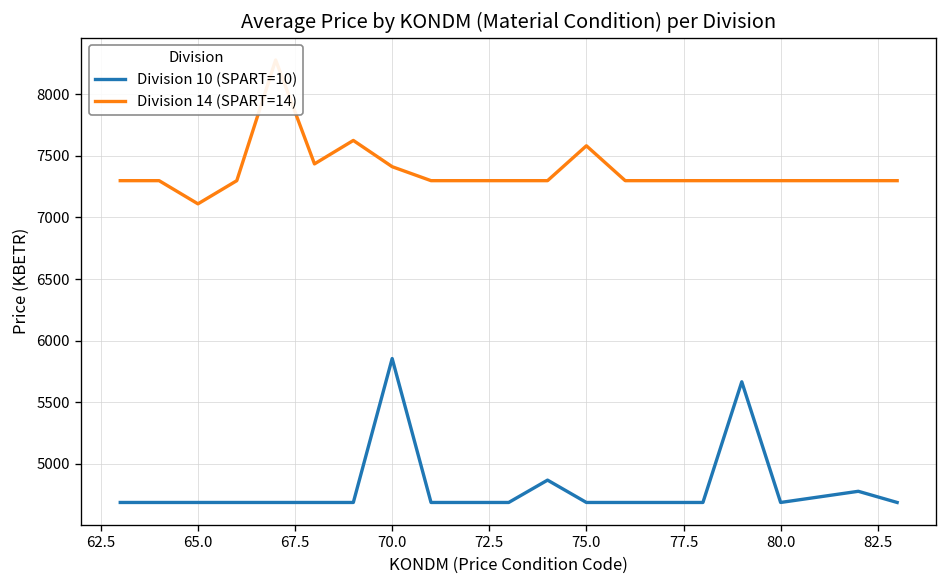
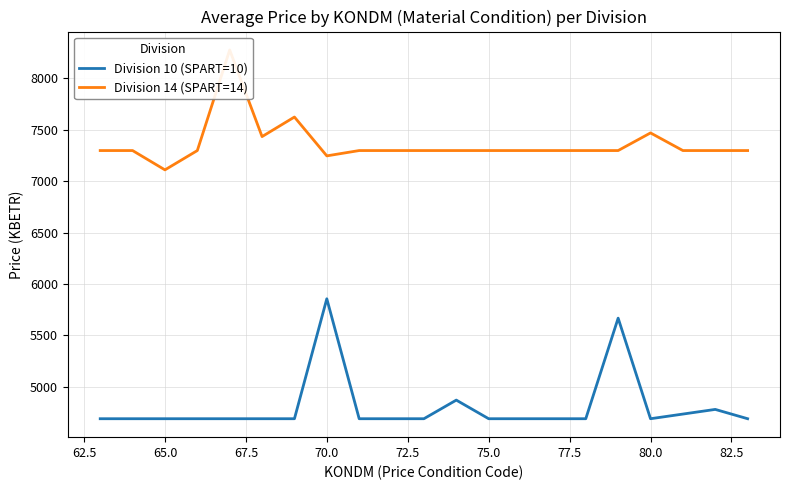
  {
    "Division 10 (SPART=10)": {
      "65.0": 4690,
      "70.0": 5860,
      "75.0": 4690,
      "80.0": 4690
    },
    "Division 14 (SPART=14)": {
      "65.0": 7110,
-     "70.0": 7410,
-     "75.0": 7580,
-     "80.0": 7300
+     "70.0": 7250,
+     "75.0": 7300,
+     "80.0": 7470
    }
  }
